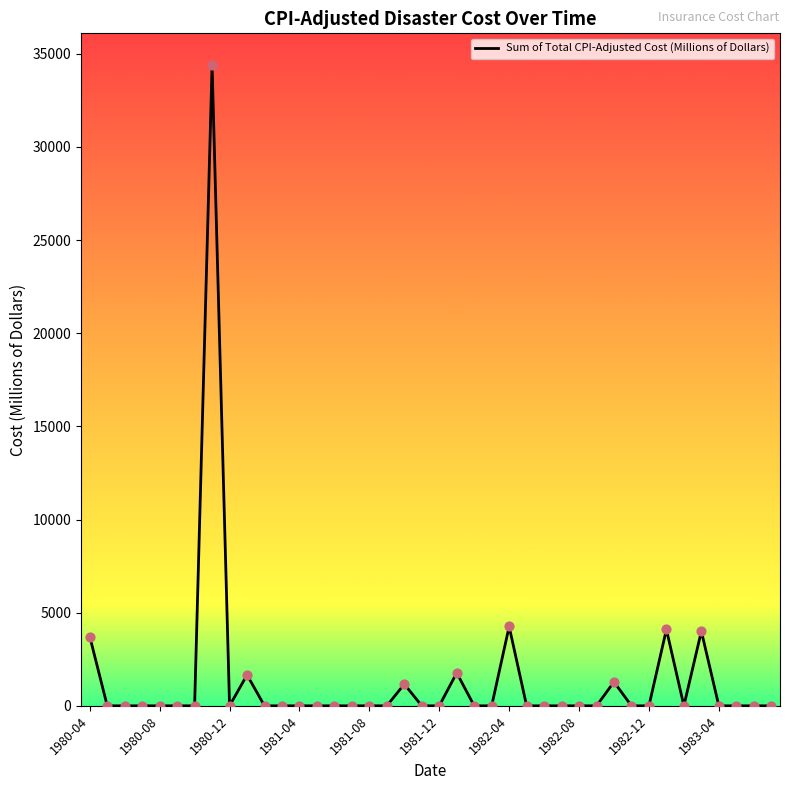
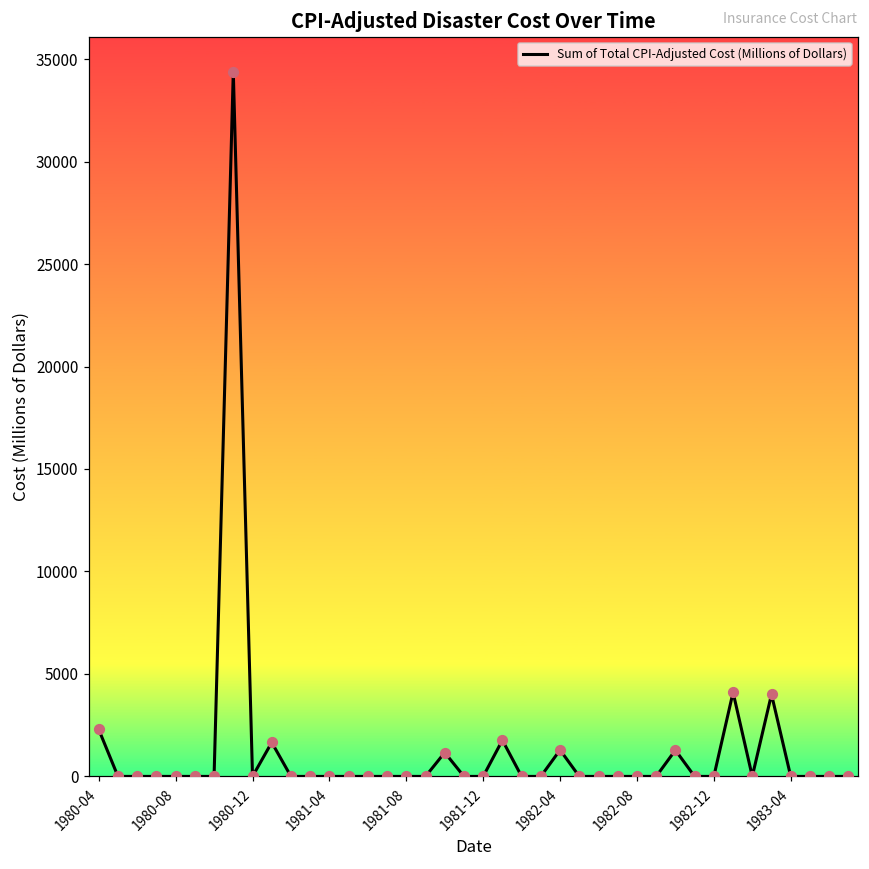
  {
-   "1980-04": 3700,
+   "1980-04": 2300,
    "1980-08": 0,
    "1980-12": 0,
    "1981-04": 0,
    "1981-08": 0,
    "1981-12": 0,
-   "1982-04": 4300,
+   "1982-04": 1300,
    "1982-08": 0,
    "1982-12": 0,
    "1983-04": 0
  }
